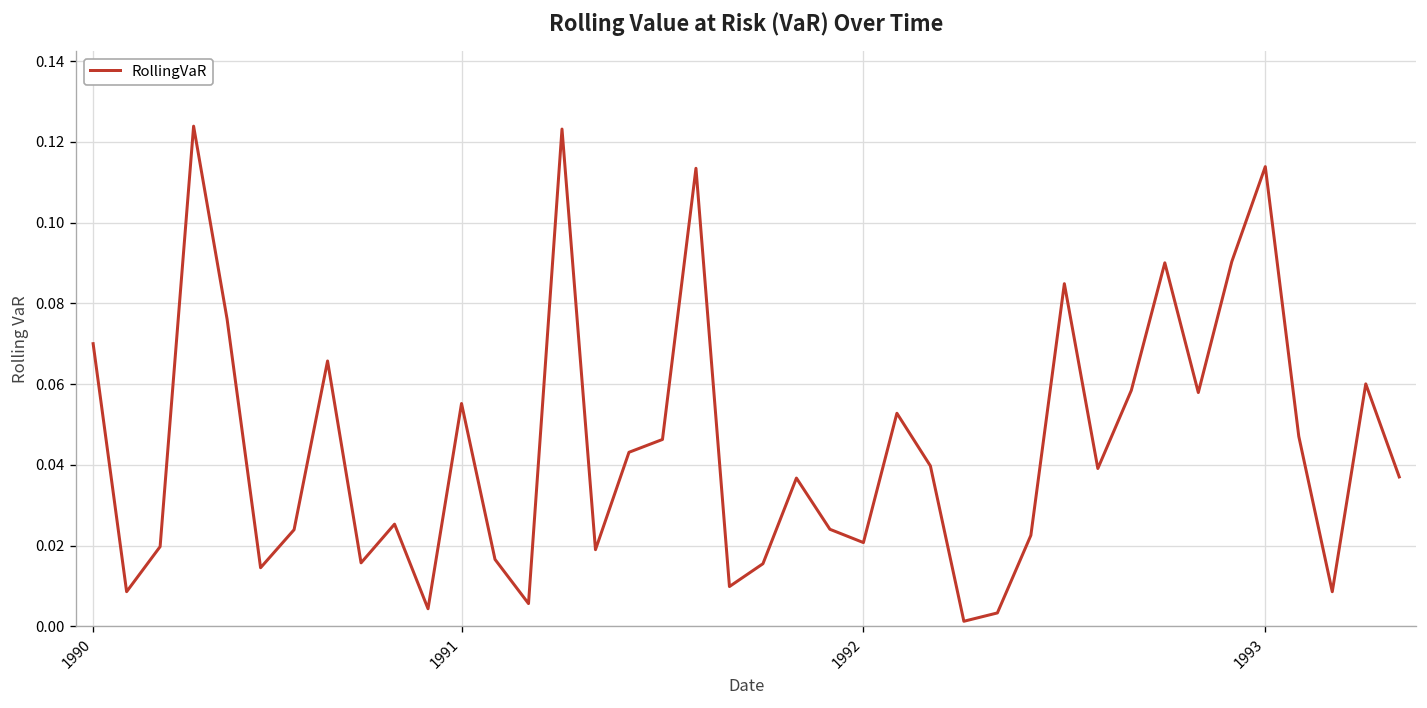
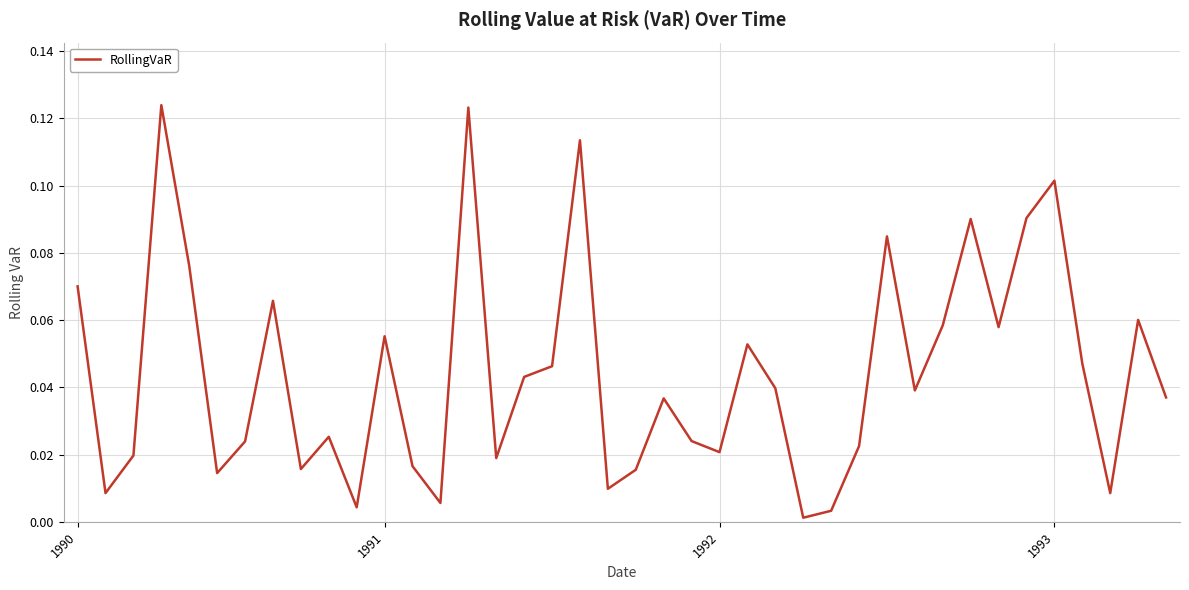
  {
    "1990": 0.070,
    "1991": 0.055,
    "1992": 0.021,
-   "1993": 0.114
+   "1993": 0.101
  }
